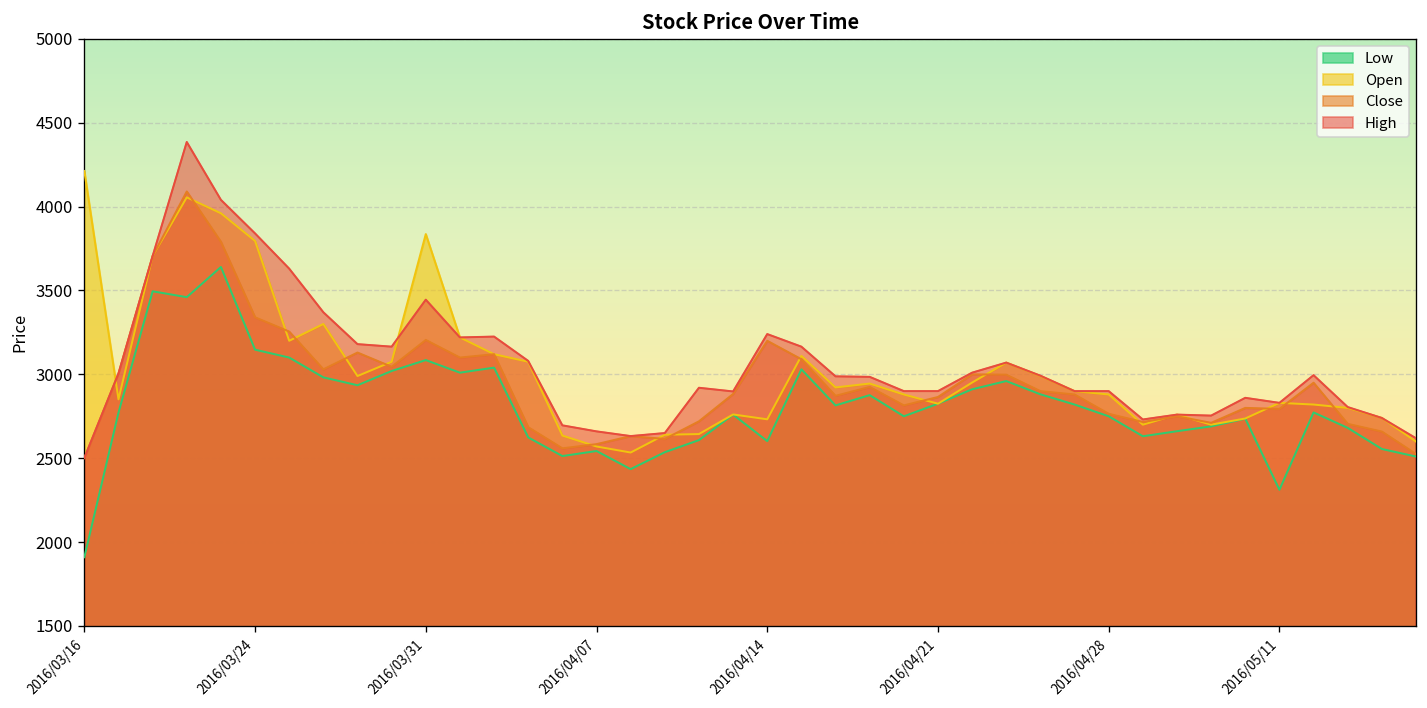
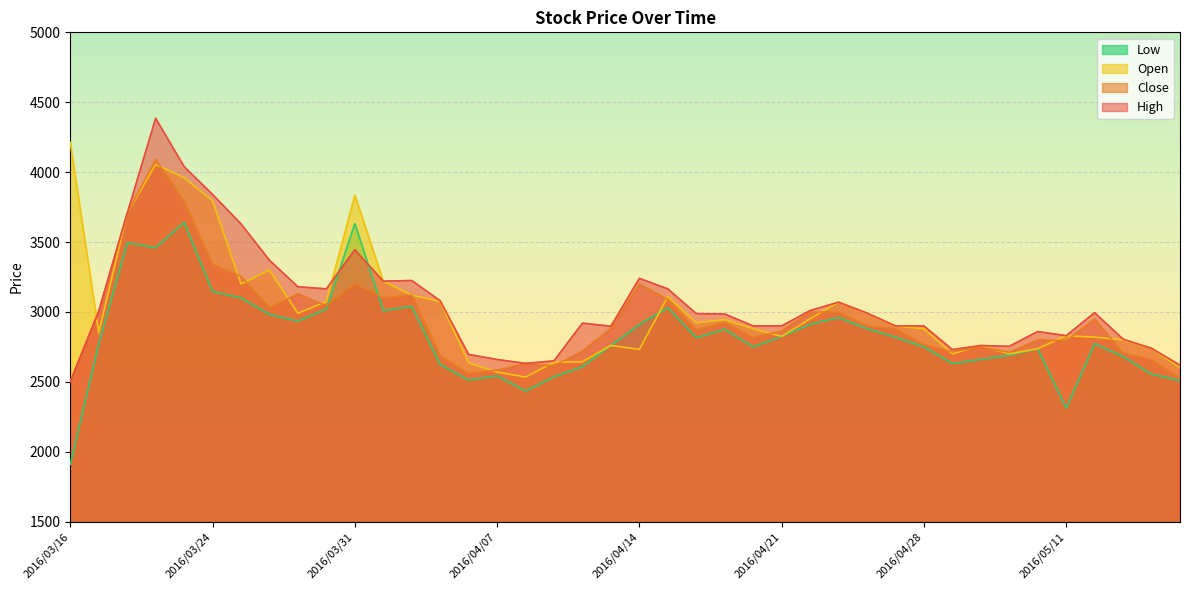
  {
    "Low": {
      "2016/03/16": 1910,
      "2016/03/24": 3150,
-     "2016/03/31": 3090,
+     "2016/03/31": 3630,
      "2016/04/07": 2540,
-     "2016/04/14": 2600,
+     "2016/04/14": 2910,
      "2016/05/11": 2310
    },
    "Open": {
      "2016/03/16": 4210,
      "2016/03/24": 3800,
      "2016/03/31": 3840,
      "2016/04/14": 2730,
      "2016/04/28": 2880
    }
  }
